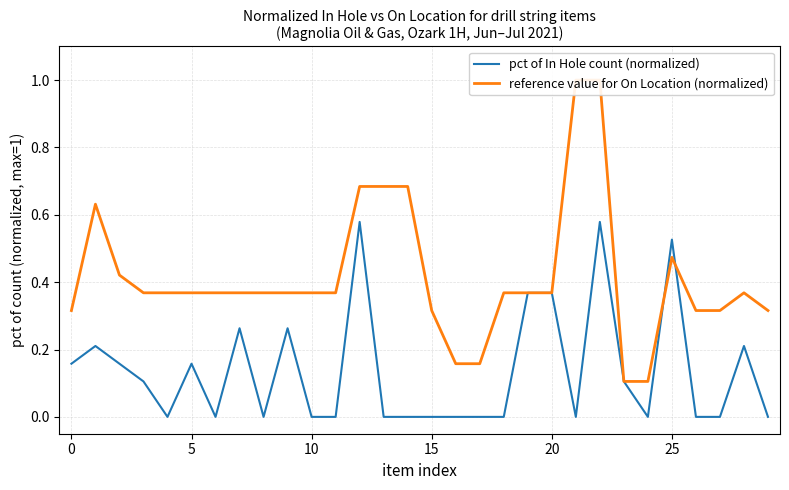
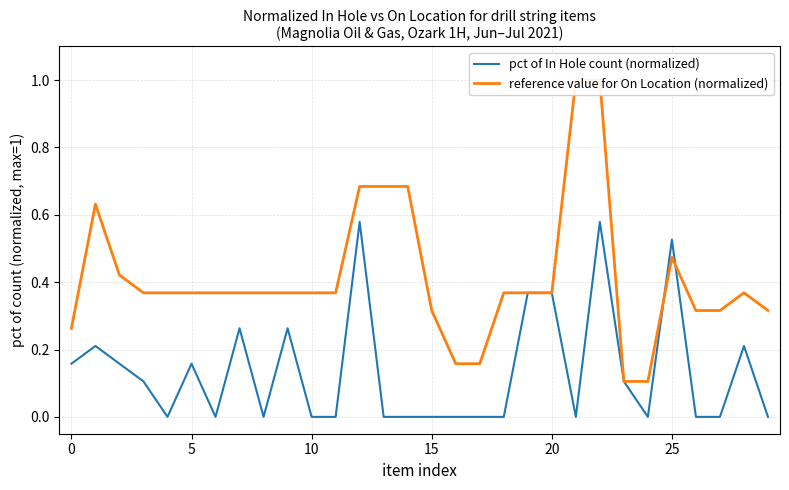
  {
    "pct of In Hole count (normalized)": {
      "0": 0.16,
      "5": 0.16,
      "10": 0.00,
      "15": 0.00,
      "25": 0.53
    },
    "reference value for On Location (normalized)": {
-     "0": 0.32,
+     "0": 0.26,
      "5": 0.37,
      "10": 0.37,
      "15": 0.32,
      "25": 0.47
    }
  }
